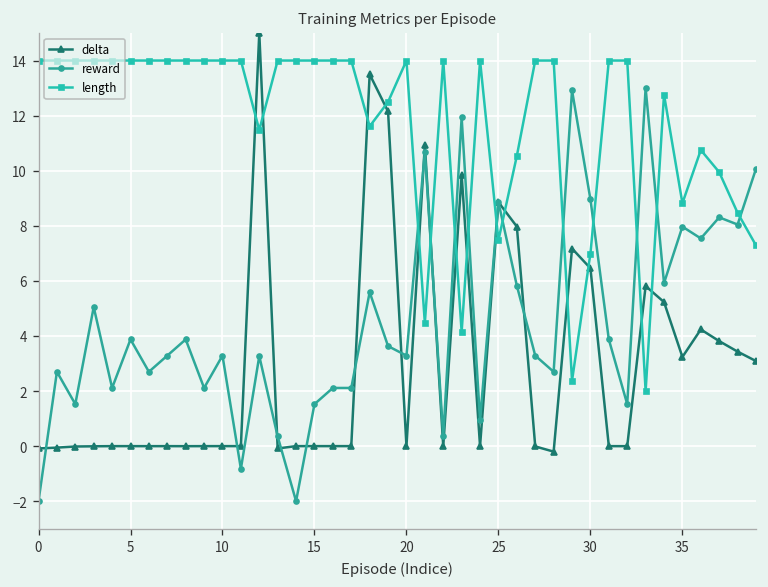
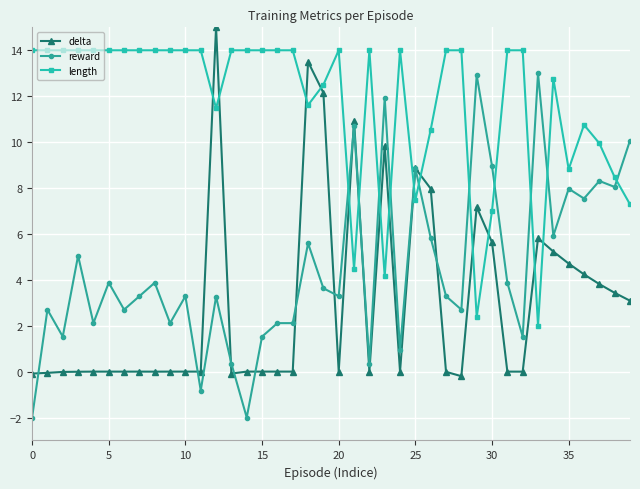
  {
    "delta": {
      "0": -0.1,
      "5": 0.0,
      "10": 0.0,
      "15": 0.0,
      "20": 0.0,
-     "30": 6.5,
-     "35": 3.2
+     "30": 5.6,
+     "35": 4.7
    }
  }
